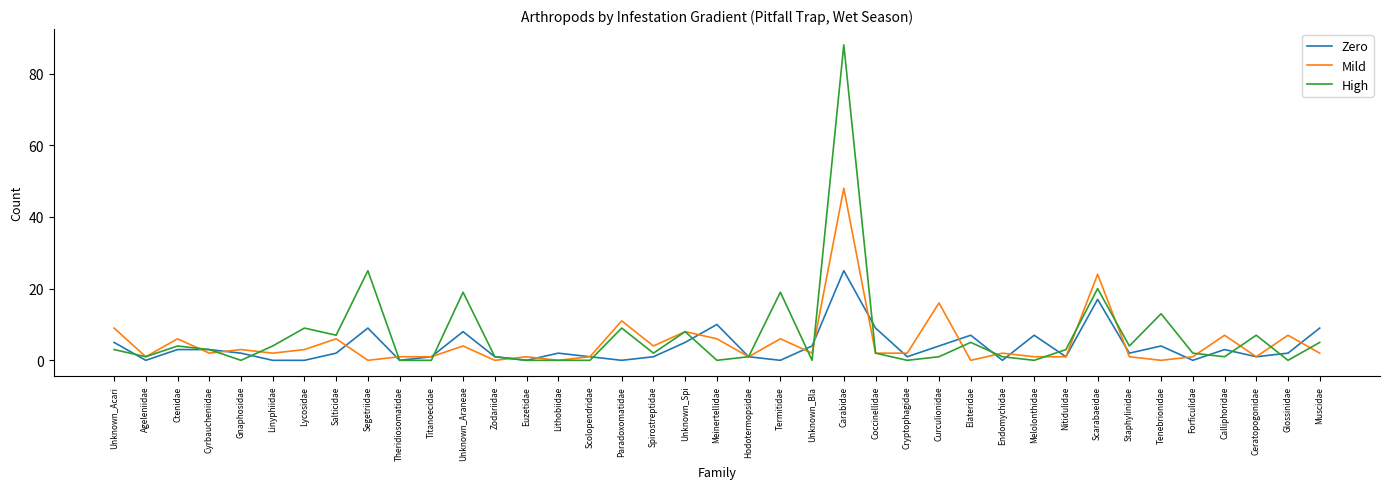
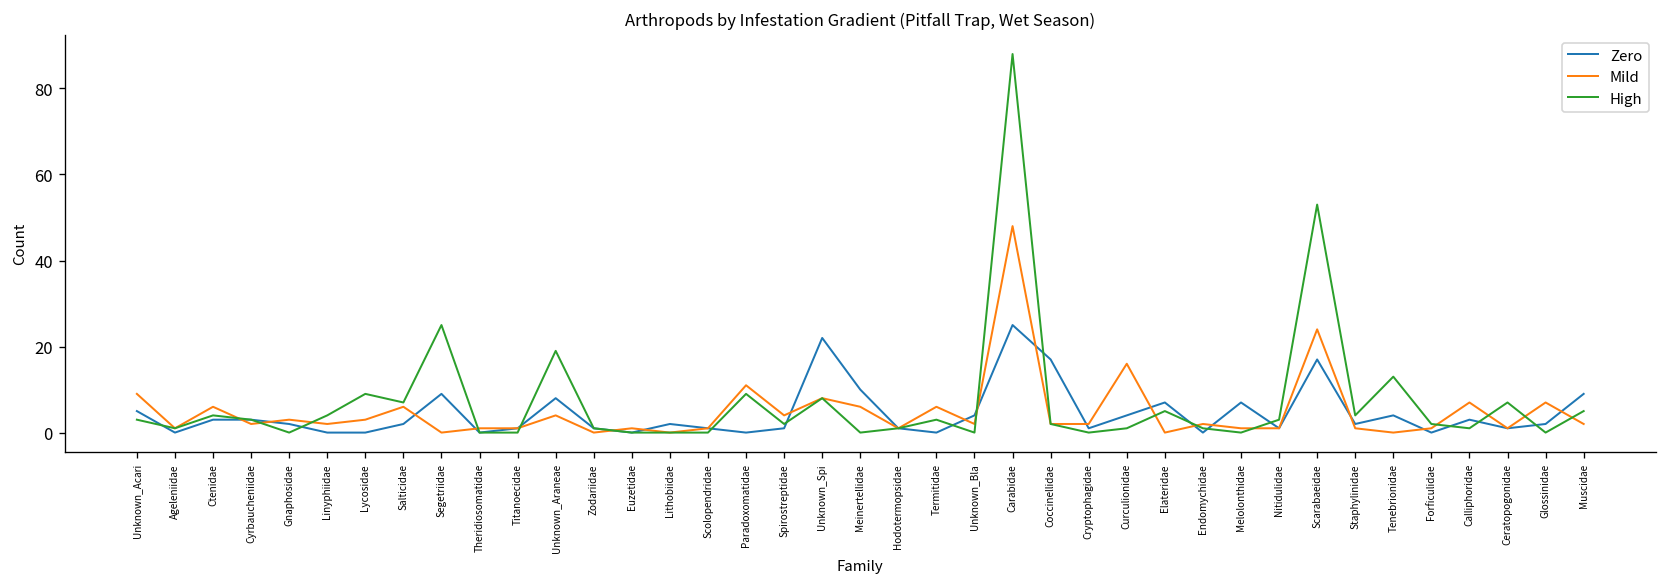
  {
    "Zero": {
      "Unknown_Acari": 5,
      "Ageleniidae": 0,
      "Ctenidae": 3,
      "Gnaphosidae": 2,
      "Linyphiidae": 0,
      "Lycosidae": 0,
      "Salticidae": 2,
      "Segetriidae": 9,
      "Unknown_Araneae": 8,
      "Lithobiidae": 2,
      "Paradoxomatidae": 0,
      "Spirostreptidae": 1,
-     "Unknown_Spi": 5,
+     "Unknown_Spi": 22,
      "Meinertellidae": 10,
      "Termitidae": 0,
      "Unknown_Bla": 4,
      "Carabidae": 25,
-     "Coccinellidae": 9,
+     "Coccinellidae": 17,
      "Cryptophagidae": 1,
      "Curculionidae": 4,
      "Elateridae": 7,
      "Endomychidae": 0,
      "Melolonthidae": 7,
      "Scarabaeidae": 17,
      "Staphylinidae": 2,
      "Tenebrionidae": 4,
      "Forficulidae": 0,
      "Calliphoridae": 3,
      "Glossinidae": 2,
      "Muscidae": 9
    },
    "Mild": {
      "Unknown_Acari": 9,
      "Ctenidae": 6,
      "Cyrbaucheniidae": 2,
      "Gnaphosidae": 3,
      "Linyphiidae": 2,
      "Lycosidae": 3,
      "Salticidae": 6,
      "Segetriidae": 0,
      "Theridiosomatidae": 1,
      "Unknown_Araneae": 4,
      "Zodariidae": 0,
      "Euzetidae": 1,
      "Paradoxomatidae": 11,
      "Spirostreptidae": 4,
      "Meinertellidae": 6,
      "Termitidae": 6,
      "Unknown_Bla": 2,
      "Carabidae": 48,
      "Cryptophagidae": 2,
      "Curculionidae": 16,
      "Elateridae": 0,
      "Endomychidae": 2,
      "Melolonthidae": 1,
      "Scarabaeidae": 24,
      "Staphylinidae": 1,
      "Tenebrionidae": 0,
      "Forficulidae": 1,
      "Calliphoridae": 7,
      "Glossinidae": 7,
      "Muscidae": 2
    },
    "High": {
      "Unknown_Acari": 3,
      "Ctenidae": 4,
      "Gnaphosidae": 0,
      "Linyphiidae": 4,
      "Lycosidae": 9,
      "Salticidae": 7,
      "Segetriidae": 25,
      "Titanoecidae": 0,
      "Unknown_Araneae": 19,
      "Scolopendridae": 0,
      "Paradoxomatidae": 9,
      "Spirostreptidae": 2,
      "Meinertellidae": 0,
-     "Termitidae": 19,
+     "Termitidae": 3,
      "Unknown_Bla": 0,
      "Carabidae": 88,
      "Cryptophagidae": 0,
      "Curculionidae": 1,
      "Elateridae": 5,
      "Endomychidae": 1,
      "Melolonthidae": 0,
      "Nitidulidae": 3,
-     "Scarabaeidae": 20,
+     "Scarabaeidae": 53,
      "Staphylinidae": 4,
      "Tenebrionidae": 13,
      "Forficulidae": 2,
      "Calliphoridae": 1,
      "Ceratopogonidae": 7,
      "Glossinidae": 0,
      "Muscidae": 5
    }
  }
